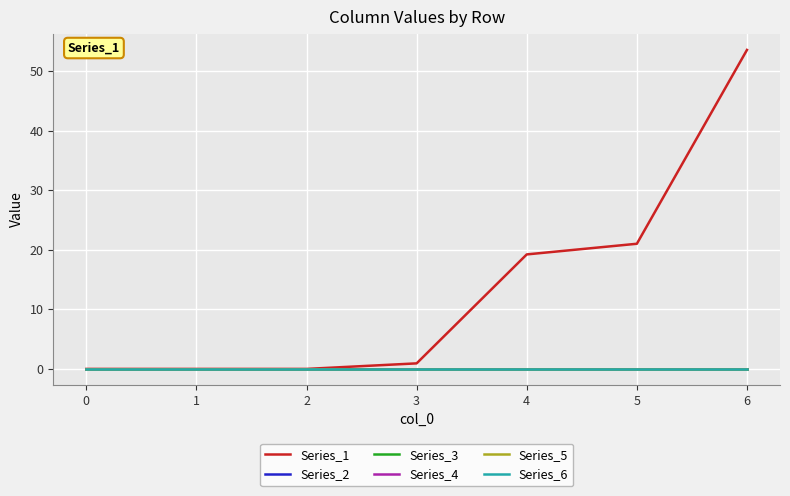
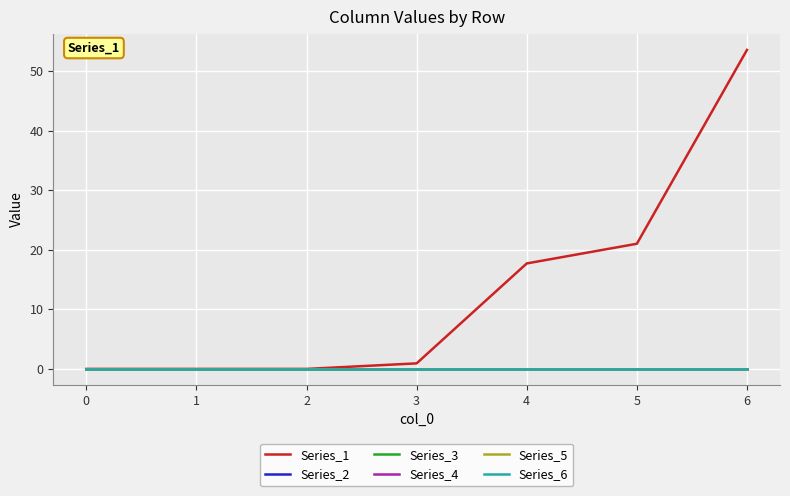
  {
    "Series_1": {
      "3": 1,
-     "4": 19,
+     "4": 18,
      "5": 21,
      "6": 54
    },
    "Series_6": {
      "3": 0,
      "4": 0,
      "5": 0,
      "6": 0
    }
  }
